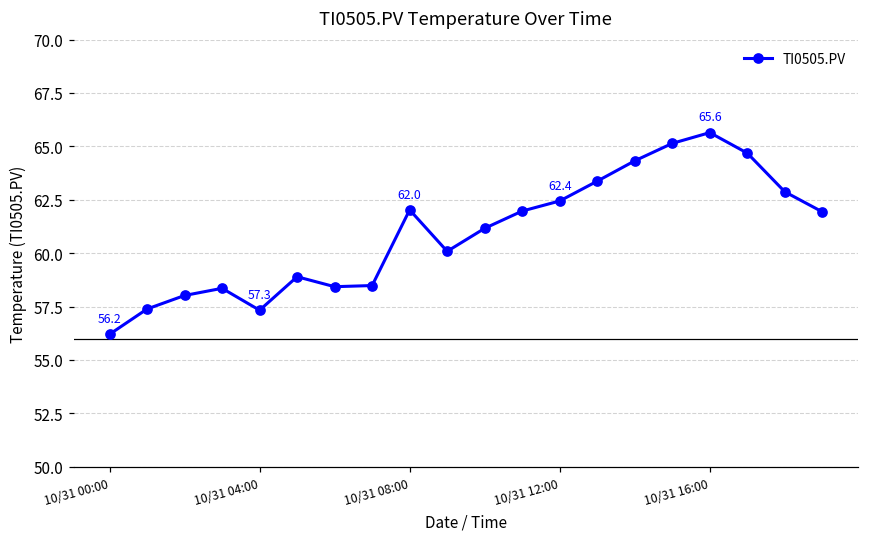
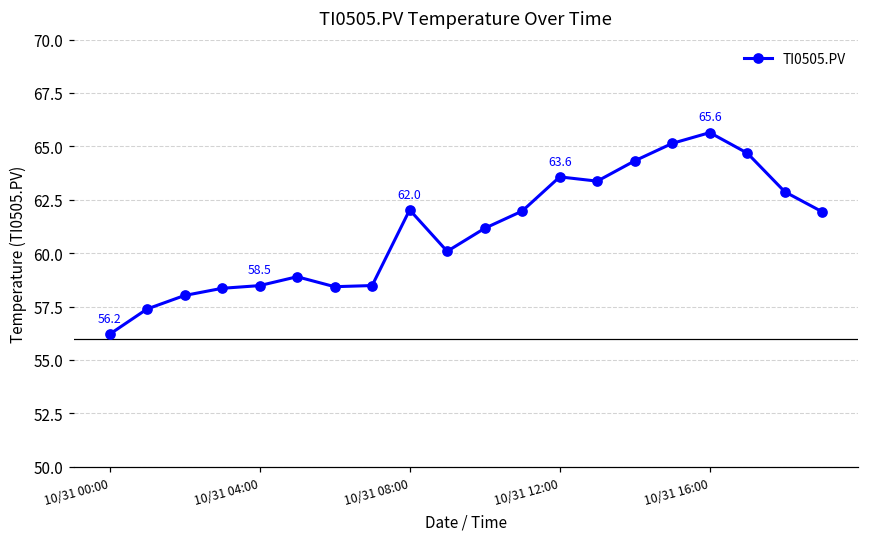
  {
    "10/31 00:00": 56.2,
-   "10/31 04:00": 57.3,
+   "10/31 04:00": 58.5,
    "10/31 08:00": 62.0,
-   "10/31 12:00": 62.4,
+   "10/31 12:00": 63.6,
    "10/31 16:00": 65.6
  }
